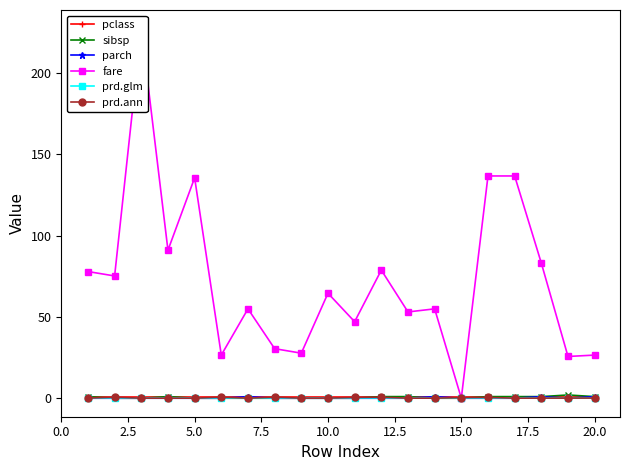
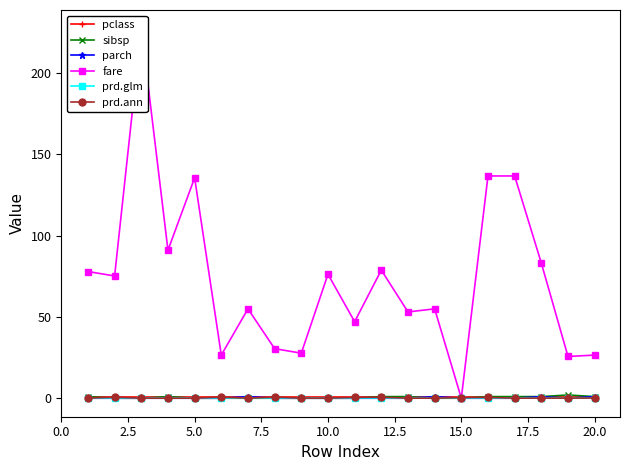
  {
    "fare": {
      "5.0": 136,
-     "10.0": 65,
+     "10.0": 76,
      "20.0": 27
    }
  }
